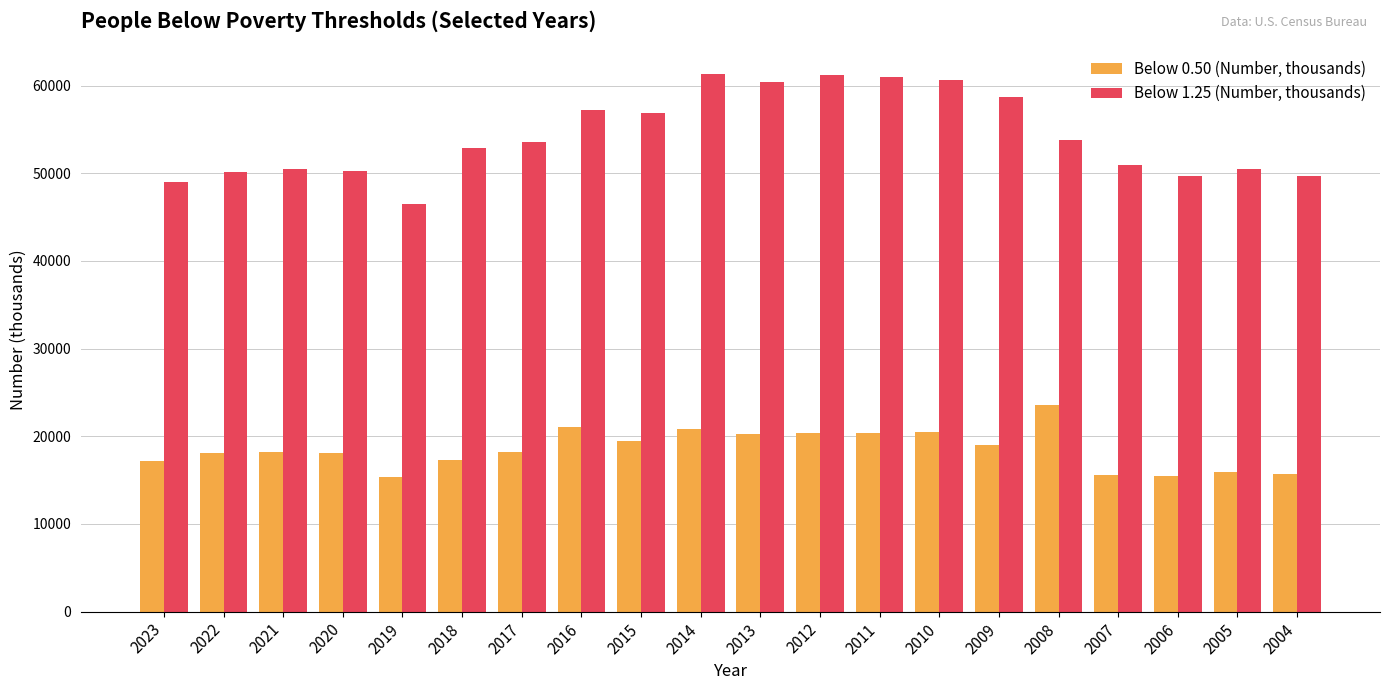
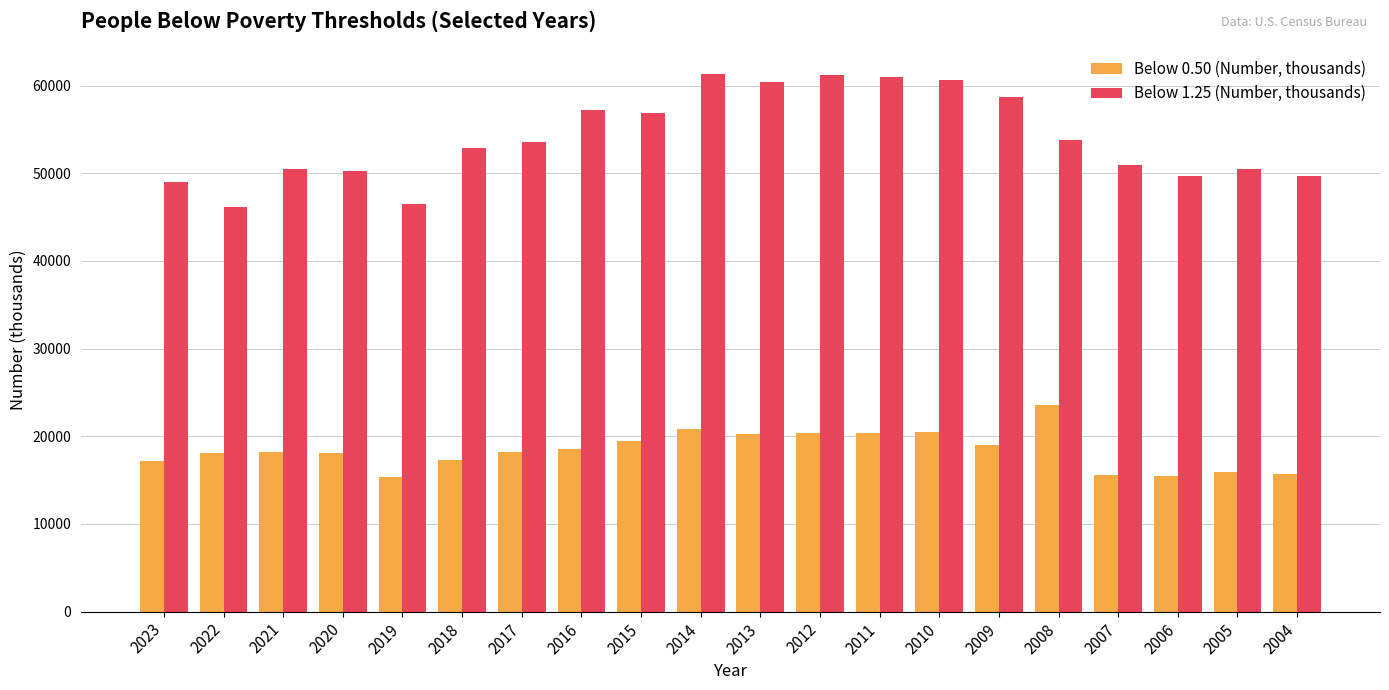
  {
    "Below 0.50 (Number, thousands)": {
      "2023": 17000,
      "2022": 18000,
      "2021": 18000,
      "2020": 18000,
      "2019": 15000,
      "2018": 17000,
      "2017": 18000,
-     "2016": 21000,
+     "2016": 19000,
      "2015": 19000,
      "2014": 21000,
      "2013": 20000,
      "2012": 20000,
      "2011": 20000,
      "2010": 21000,
      "2009": 19000,
      "2008": 24000,
      "2007": 16000,
      "2006": 15000,
      "2005": 16000,
      "2004": 16000
    },
    "Below 1.25 (Number, thousands)": {
      "2023": 49000,
-     "2022": 50000,
+     "2022": 46000,
      "2021": 50000,
      "2020": 50000,
      "2019": 47000,
      "2018": 53000,
      "2017": 54000,
      "2016": 57000,
      "2015": 57000,
      "2014": 61000,
      "2013": 60000,
      "2012": 61000,
      "2011": 61000,
      "2010": 61000,
      "2009": 59000,
      "2008": 54000,
      "2007": 51000,
      "2006": 50000,
      "2005": 50000,
      "2004": 50000
    }
  }
